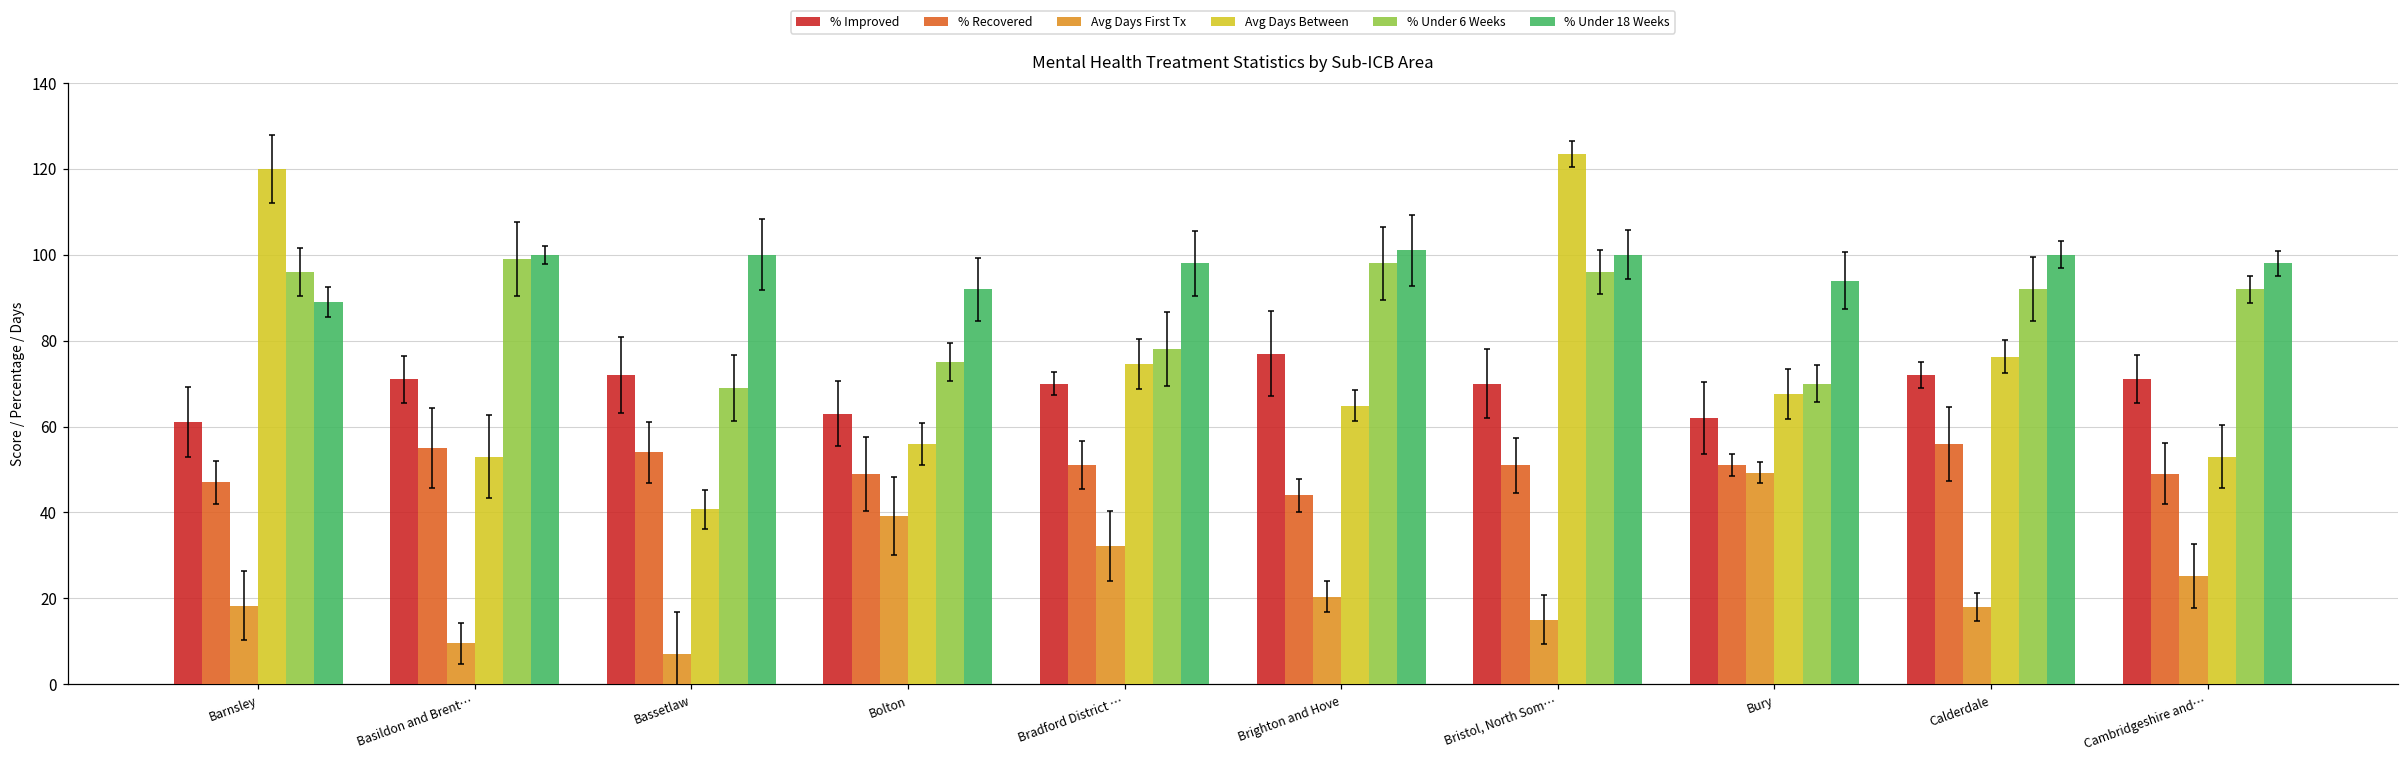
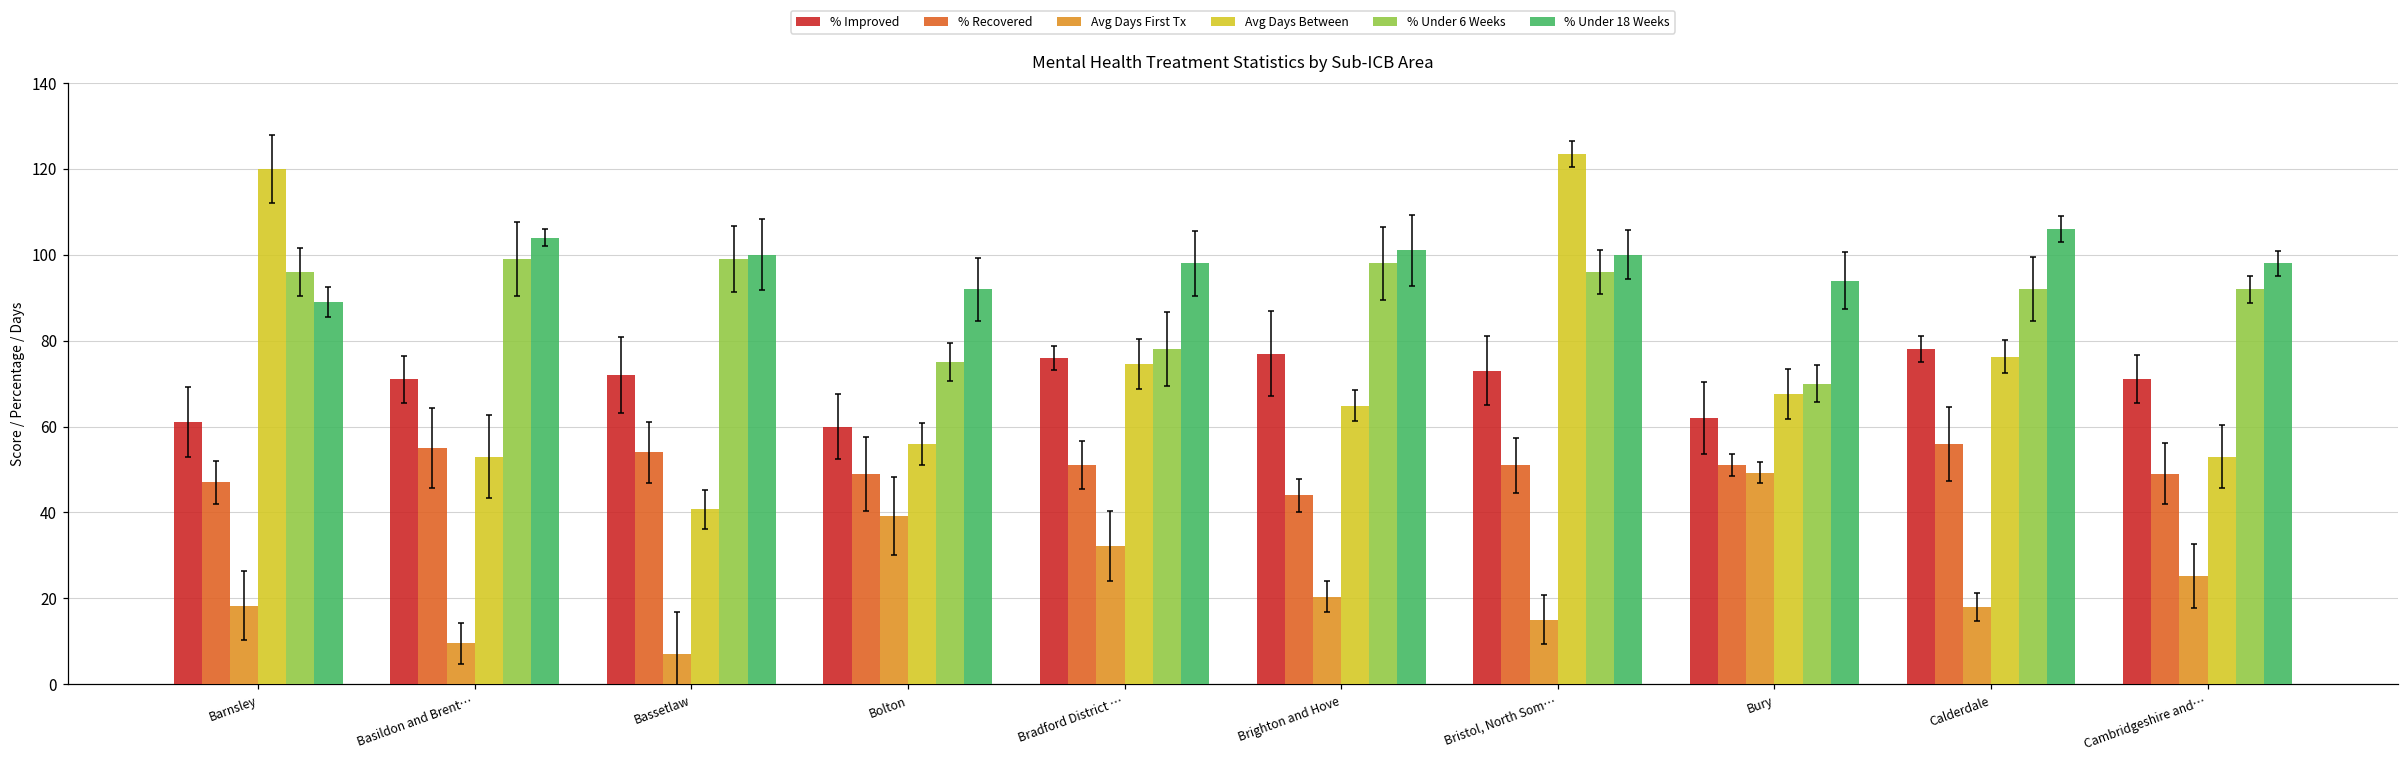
  {
    "% Improved": {
      "Barnsley": 61,
      "Basildon and Brent…": 71,
      "Bassetlaw": 72,
-     "Bolton": 63,
-     "Bradford District …": 70,
+     "Bolton": 60,
+     "Bradford District …": 76,
      "Brighton and Hove": 77,
-     "Bristol, North Som…": 70,
+     "Bristol, North Som…": 73,
      "Bury": 62,
-     "Calderdale": 72,
+     "Calderdale": 78,
      "Cambridgeshire and…": 71
    },
    "% Under 6 Weeks": {
      "Barnsley": 96,
      "Basildon and Brent…": 99,
-     "Bassetlaw": 69,
+     "Bassetlaw": 99,
      "Bolton": 75,
      "Bradford District …": 78,
      "Brighton and Hove": 98,
      "Bristol, North Som…": 96,
      "Bury": 70,
      "Calderdale": 92,
      "Cambridgeshire and…": 92
    },
    "% Under 18 Weeks": {
      "Barnsley": 89,
-     "Basildon and Brent…": 100,
+     "Basildon and Brent…": 104,
      "Bassetlaw": 100,
      "Bolton": 92,
      "Bradford District …": 98,
      "Brighton and Hove": 101,
      "Bristol, North Som…": 100,
      "Bury": 94,
-     "Calderdale": 100,
+     "Calderdale": 106,
      "Cambridgeshire and…": 98
    }
  }
